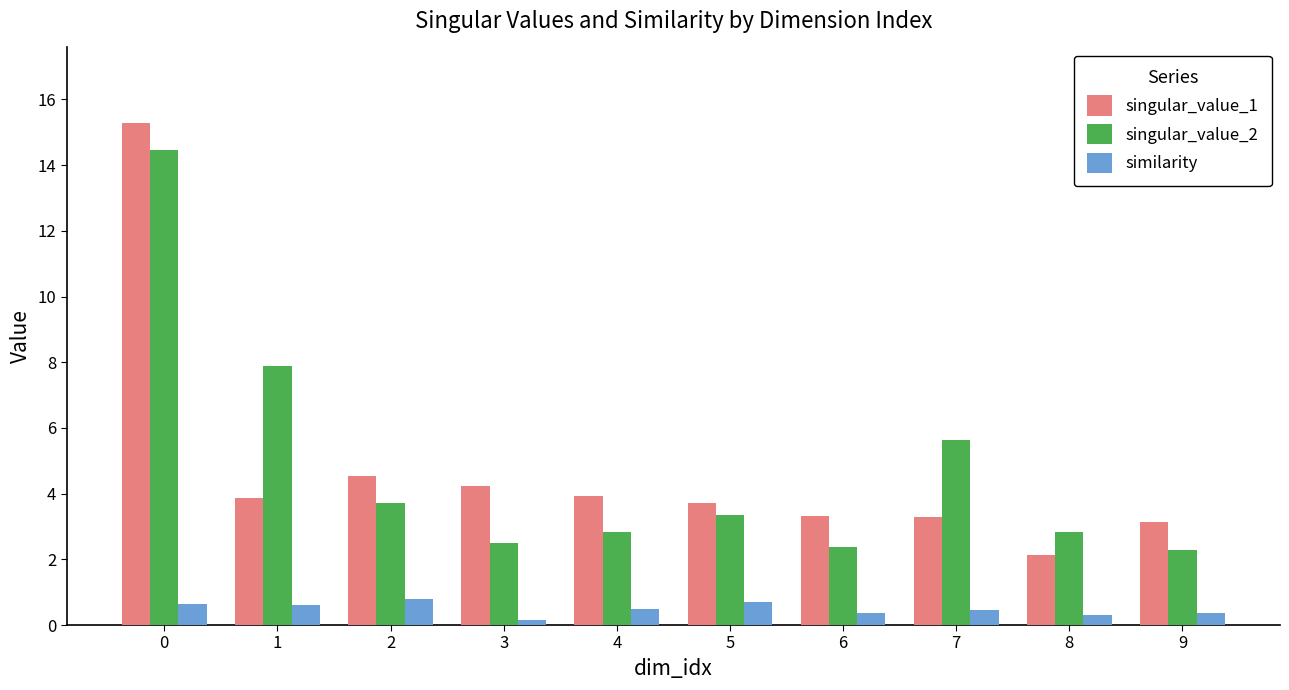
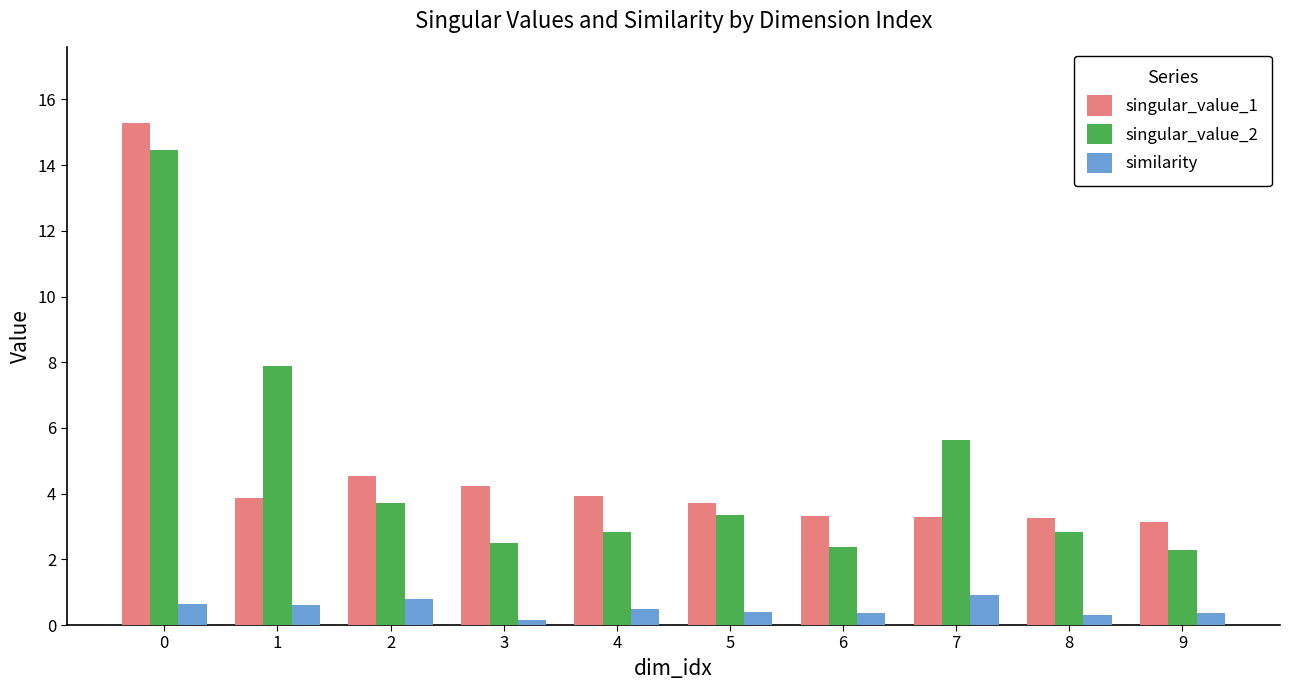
  {
    "singular_value_1": {
      "0": 15.3,
      "1": 3.9,
      "2": 4.5,
      "3": 4.2,
      "4": 3.9,
      "5": 3.7,
      "6": 3.3,
      "7": 3.3,
-     "8": 2.1,
+     "8": 3.2,
      "9": 3.1
    },
    "singular_value_2": {
      "0": 14.5,
      "1": 7.9,
      "2": 3.7,
      "3": 2.5,
      "4": 2.8,
      "5": 3.4,
      "6": 2.4,
      "7": 5.6,
      "8": 2.8,
      "9": 2.3
    },
    "similarity": {
      "0": 0.6,
      "1": 0.6,
      "2": 0.8,
      "3": 0.1,
      "4": 0.5,
-     "5": 0.7,
+     "5": 0.4,
      "6": 0.4,
-     "7": 0.5,
+     "7": 0.9,
      "8": 0.3,
      "9": 0.4
    }
  }
